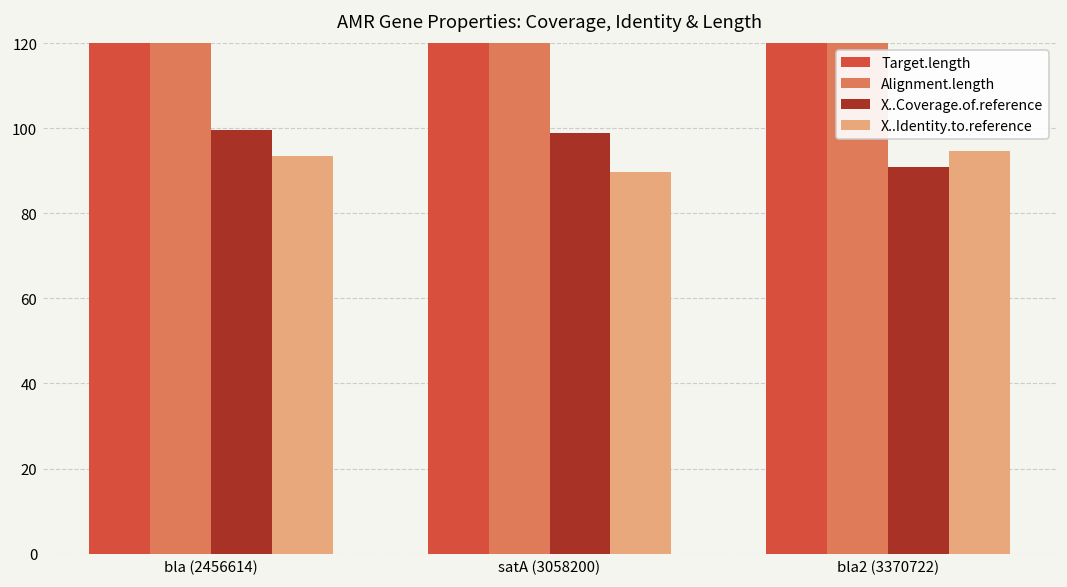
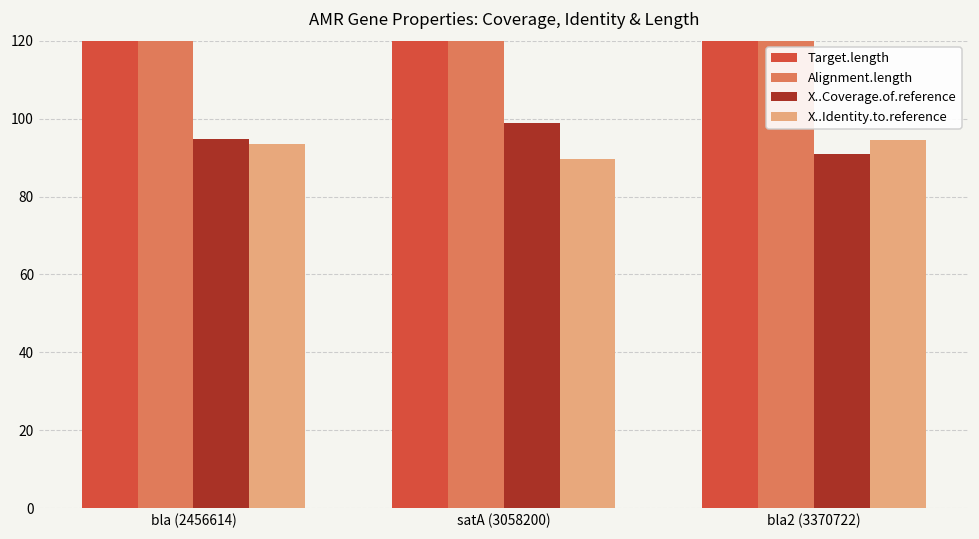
  {
    "X..Coverage.of.reference": {
-     "bla (2456614)": 100,
+     "bla (2456614)": 95,
      "satA (3058200)": 99,
      "bla2 (3370722)": 91
    }
  }
